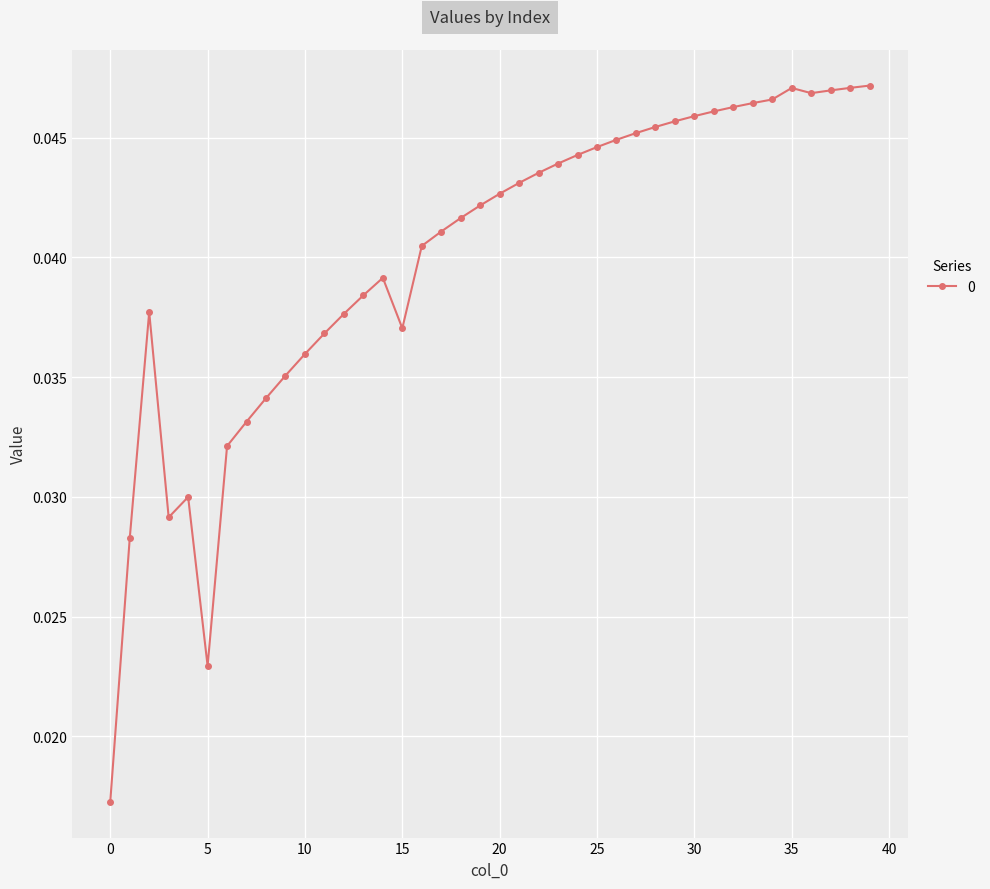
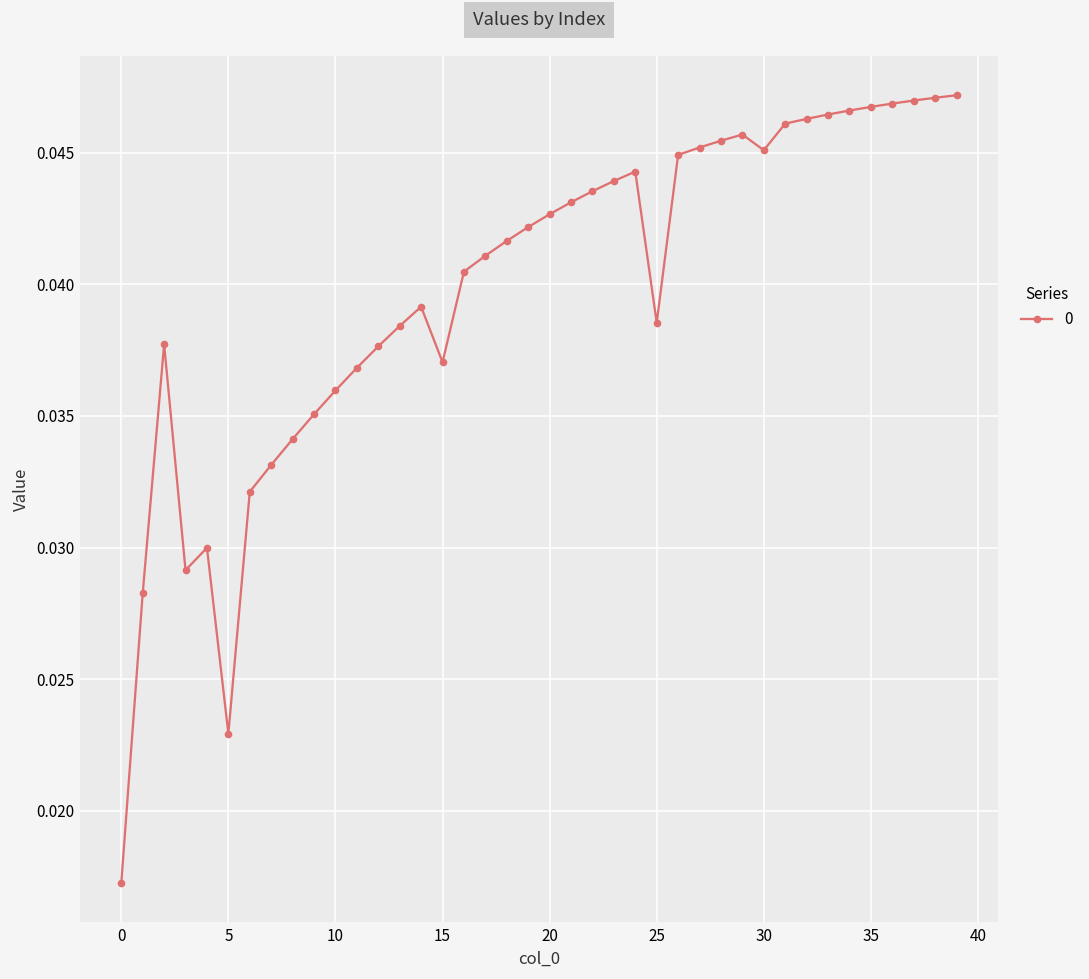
  {
    "0": 0.0173,
    "5": 0.0229,
    "10": 0.0360,
    "15": 0.0370,
    "20": 0.0427,
-   "25": 0.0446,
-   "30": 0.0459,
-   "35": 0.0471
+   "25": 0.0385,
+   "30": 0.0451,
+   "35": 0.0467
  }
